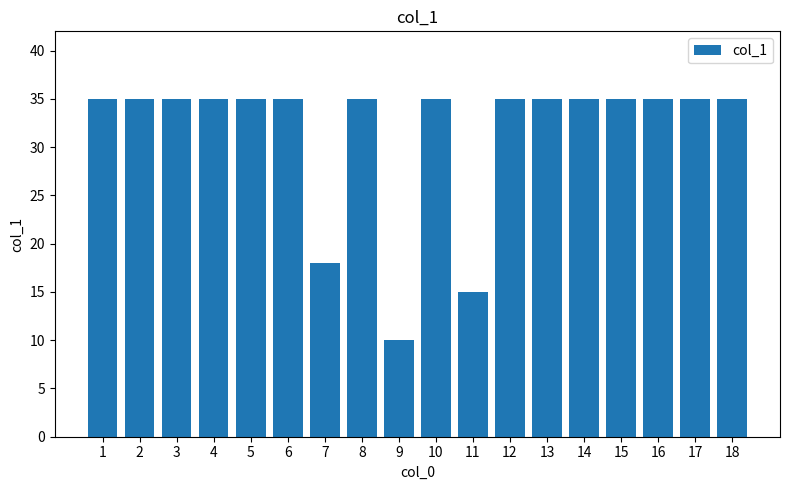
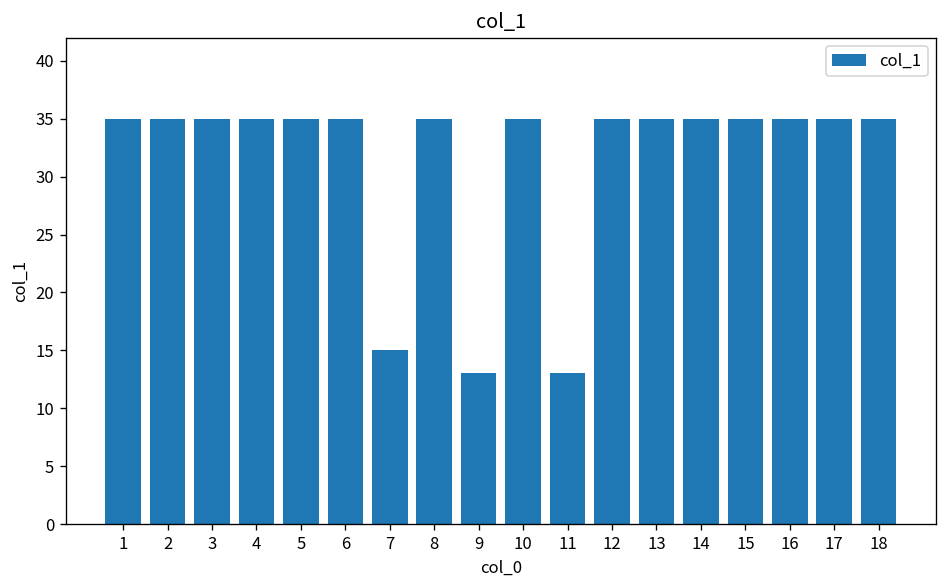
  {
    "1": 35,
    "2": 35,
    "3": 35,
    "4": 35,
    "5": 35,
    "6": 35,
-   "7": 18,
+   "7": 15,
    "8": 35,
-   "9": 10,
+   "9": 13,
    "10": 35,
-   "11": 15,
+   "11": 13,
    "12": 35,
    "13": 35,
    "14": 35,
    "15": 35,
    "16": 35,
    "17": 35,
    "18": 35
  }
